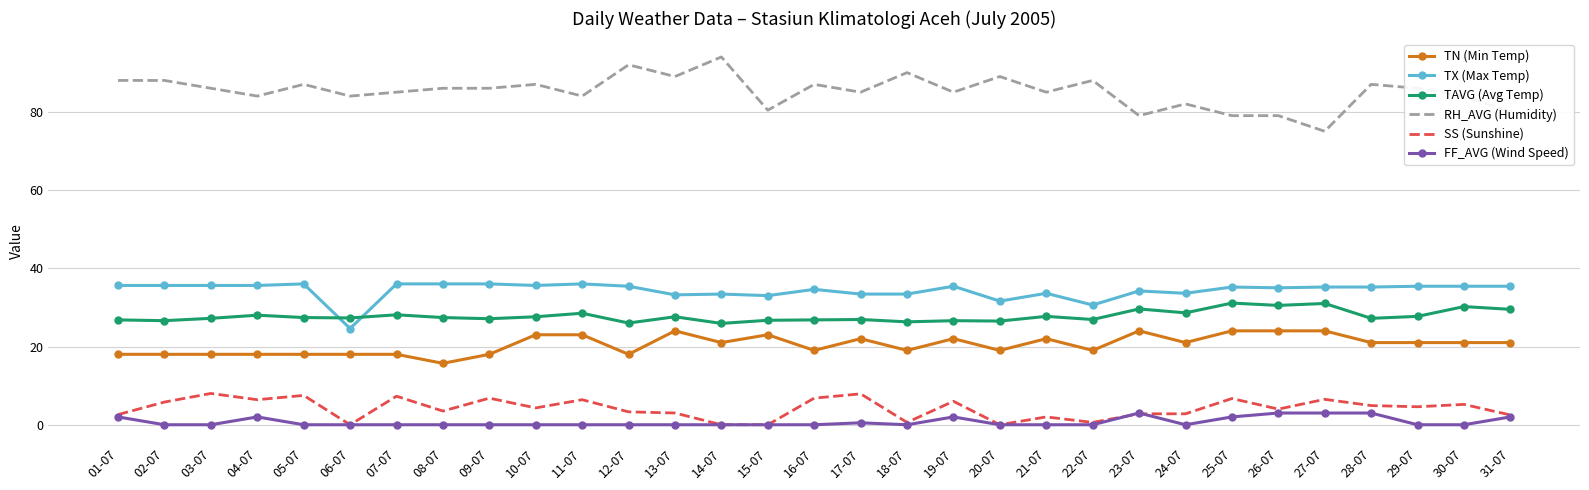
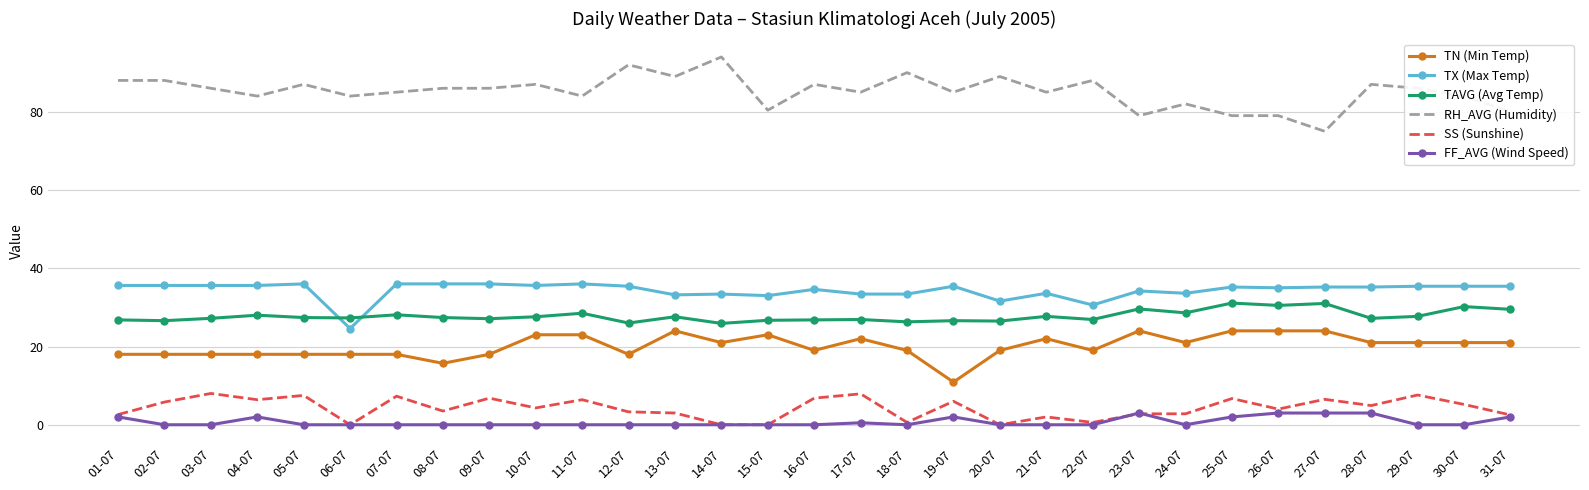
  {
    "TN (Min Temp)": {
      "01-07": 18,
      "02-07": 18,
      "03-07": 18,
      "04-07": 18,
      "05-07": 18,
      "06-07": 18,
      "07-07": 18,
      "08-07": 16,
      "09-07": 18,
      "10-07": 23,
      "11-07": 23,
      "12-07": 18,
      "13-07": 24,
      "14-07": 21,
      "15-07": 23,
      "16-07": 19,
      "17-07": 22,
      "18-07": 19,
-     "19-07": 22,
+     "19-07": 11,
      "20-07": 19,
      "21-07": 22,
      "22-07": 19,
      "23-07": 24,
      "24-07": 21,
      "25-07": 24,
      "26-07": 24,
      "27-07": 24,
      "28-07": 21,
      "29-07": 21,
      "30-07": 21,
      "31-07": 21
    },
    "TX (Max Temp)": {
      "01-07": 36,
      "02-07": 36,
      "03-07": 36,
      "04-07": 36,
      "05-07": 36,
      "06-07": 25,
      "07-07": 36,
      "08-07": 36,
      "09-07": 36,
      "10-07": 36,
      "11-07": 36,
      "12-07": 35,
      "13-07": 33,
      "14-07": 33,
      "15-07": 33,
      "16-07": 35,
      "17-07": 33,
      "18-07": 33,
      "19-07": 35,
      "20-07": 32,
      "21-07": 34,
      "22-07": 31,
      "23-07": 34,
      "24-07": 34,
      "25-07": 35,
      "26-07": 35,
      "27-07": 35,
      "28-07": 35,
      "29-07": 35,
      "30-07": 35,
      "31-07": 35
    },
    "TAVG (Avg Temp)": {
      "01-07": 27,
      "02-07": 27,
      "03-07": 27,
      "04-07": 28,
      "05-07": 27,
      "06-07": 27,
      "07-07": 28,
      "08-07": 27,
      "09-07": 27,
      "10-07": 28,
      "11-07": 29,
      "12-07": 26,
      "13-07": 28,
      "14-07": 26,
      "15-07": 27,
      "16-07": 27,
      "17-07": 27,
      "18-07": 26,
      "19-07": 27,
      "20-07": 27,
      "21-07": 28,
      "22-07": 27,
      "23-07": 30,
      "24-07": 29,
      "25-07": 31,
      "26-07": 31,
      "27-07": 31,
      "28-07": 27,
      "29-07": 28,
      "30-07": 30,
      "31-07": 30
    },
    "RH_AVG (Humidity)": {
      "01-07": 88,
      "02-07": 88,
      "03-07": 86,
      "04-07": 84,
      "05-07": 87,
      "06-07": 84,
      "07-07": 85,
      "08-07": 86,
      "09-07": 86,
      "10-07": 87,
      "11-07": 84,
      "12-07": 92,
      "13-07": 89,
      "14-07": 94,
      "15-07": 80,
      "16-07": 87,
      "17-07": 85,
      "18-07": 90,
      "19-07": 85,
      "20-07": 89,
      "21-07": 85,
      "22-07": 88,
      "23-07": 79,
      "24-07": 82,
      "25-07": 79,
      "26-07": 79,
      "27-07": 75,
      "28-07": 87
    },
    "SS (Sunshine)": {
      "02-07": 6,
      "03-07": 8,
      "04-07": 6,
      "05-07": 8,
      "07-07": 7,
      "08-07": 4,
      "09-07": 7,
      "10-07": 4,
      "11-07": 6,
      "12-07": 3,
      "13-07": 3,
      "16-07": 7,
      "17-07": 8,
      "19-07": 6,
      "21-07": 2,
      "24-07": 3,
      "25-07": 7,
      "26-07": 4,
      "27-07": 7,
      "28-07": 5,
-     "29-07": 5,
+     "29-07": 8,
      "30-07": 5
    },
    "FF_AVG (Wind Speed)": {
      "02-07": 0,
      "03-07": 0,
      "04-07": 2,
      "05-07": 0,
      "07-07": 0,
      "08-07": 0,
      "09-07": 0,
      "10-07": 0,
      "11-07": 0,
      "12-07": 0,
      "13-07": 0,
      "16-07": 0,
      "17-07": 1,
      "19-07": 2,
      "21-07": 0,
      "24-07": 0,
      "25-07": 2,
      "26-07": 3,
      "27-07": 3,
      "28-07": 3,
      "29-07": 0,
      "30-07": 0
    }
  }
